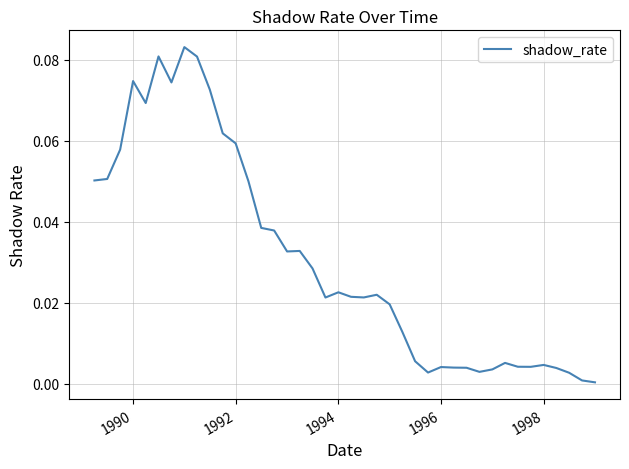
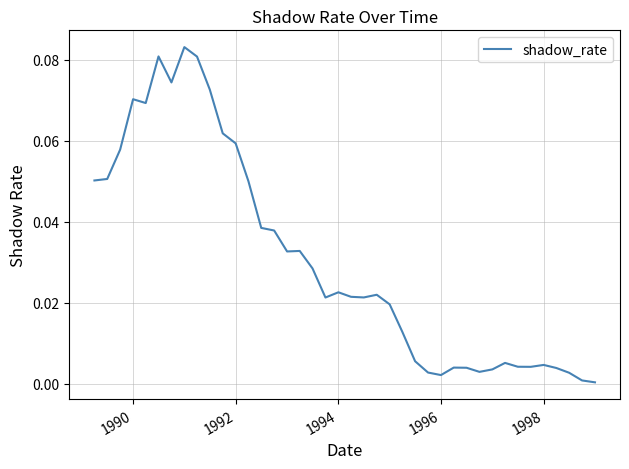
  {
-   "1990": 0.075,
+   "1990": 0.070,
    "1992": 0.059,
    "1994": 0.023,
-   "1996": 0.004,
+   "1996": 0.002,
    "1998": 0.005
  }
